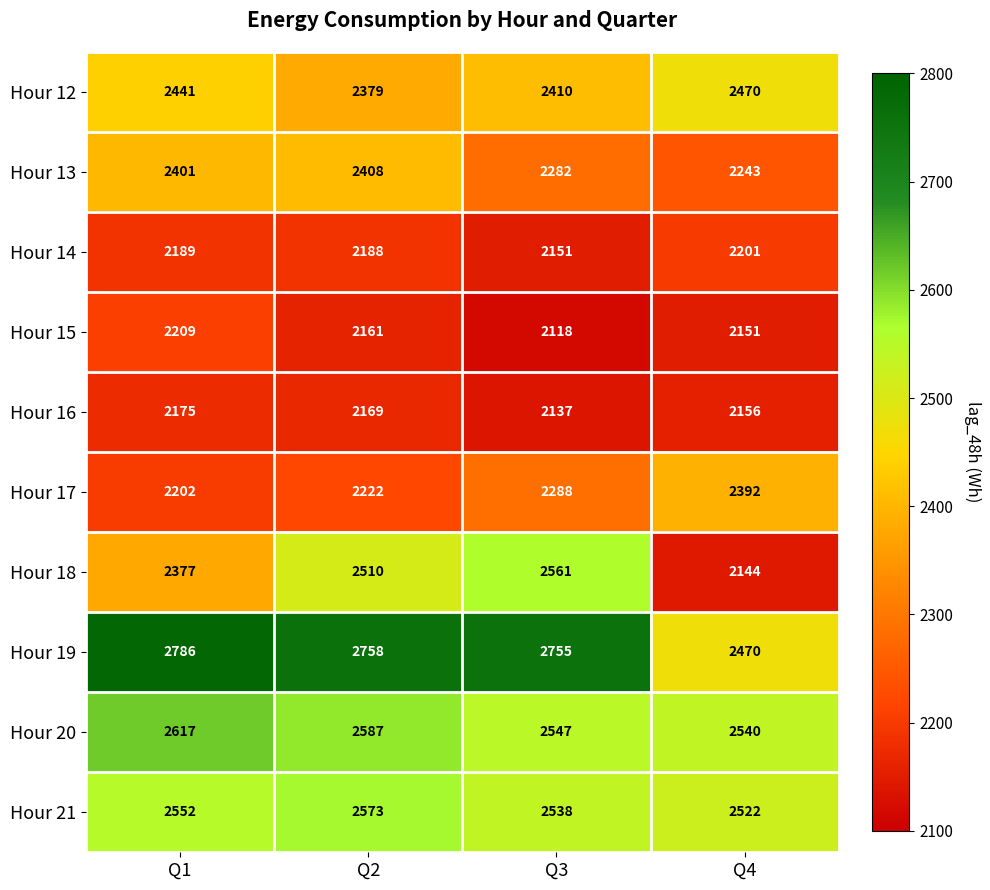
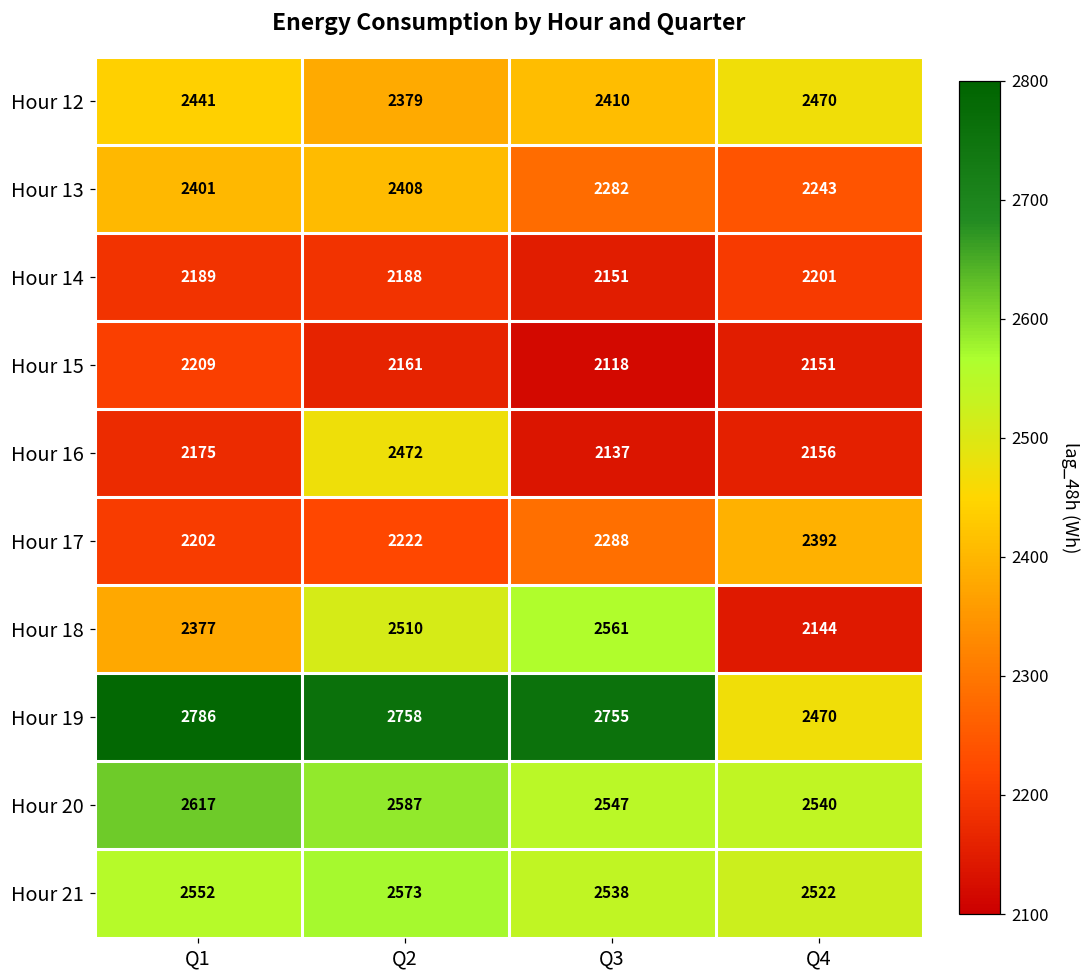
  {
    "Hour 12": {
      "Q1": 2441,
      "Q2": 2379,
      "Q3": 2410,
      "Q4": 2470
    },
    "Hour 13": {
      "Q1": 2401,
      "Q2": 2408,
      "Q3": 2282,
      "Q4": 2243
    },
    "Hour 14": {
      "Q1": 2189,
      "Q2": 2188,
      "Q3": 2151,
      "Q4": 2201
    },
    "Hour 15": {
      "Q1": 2209,
      "Q2": 2161,
      "Q3": 2118,
      "Q4": 2151
    },
    "Hour 16": {
      "Q1": 2175,
-     "Q2": 2169,
+     "Q2": 2472,
      "Q3": 2137,
      "Q4": 2156
    },
    "Hour 17": {
      "Q1": 2202,
      "Q2": 2222,
      "Q3": 2288,
      "Q4": 2392
    },
    "Hour 18": {
      "Q1": 2377,
      "Q2": 2510,
      "Q3": 2561,
      "Q4": 2144
    },
    "Hour 19": {
      "Q1": 2786,
      "Q2": 2758,
      "Q3": 2755,
      "Q4": 2470
    },
    "Hour 20": {
      "Q1": 2617,
      "Q2": 2587,
      "Q3": 2547,
      "Q4": 2540
    },
    "Hour 21": {
      "Q1": 2552,
      "Q2": 2573,
      "Q3": 2538,
      "Q4": 2522
    }
  }
